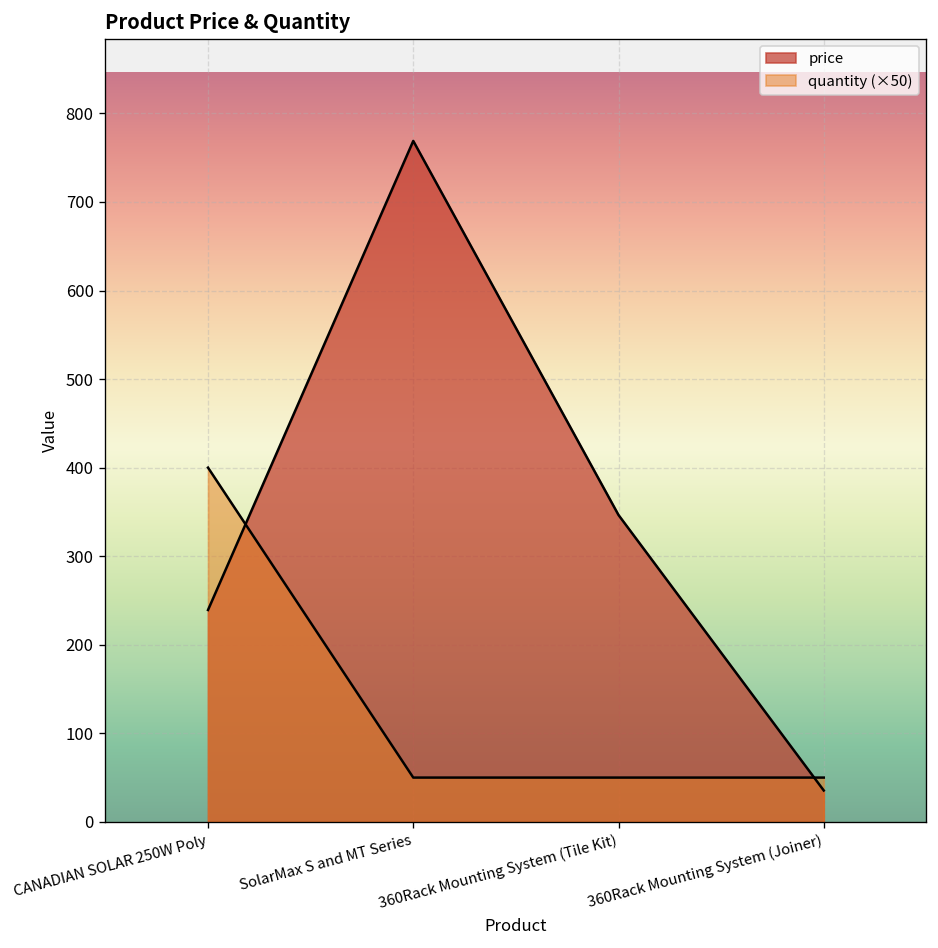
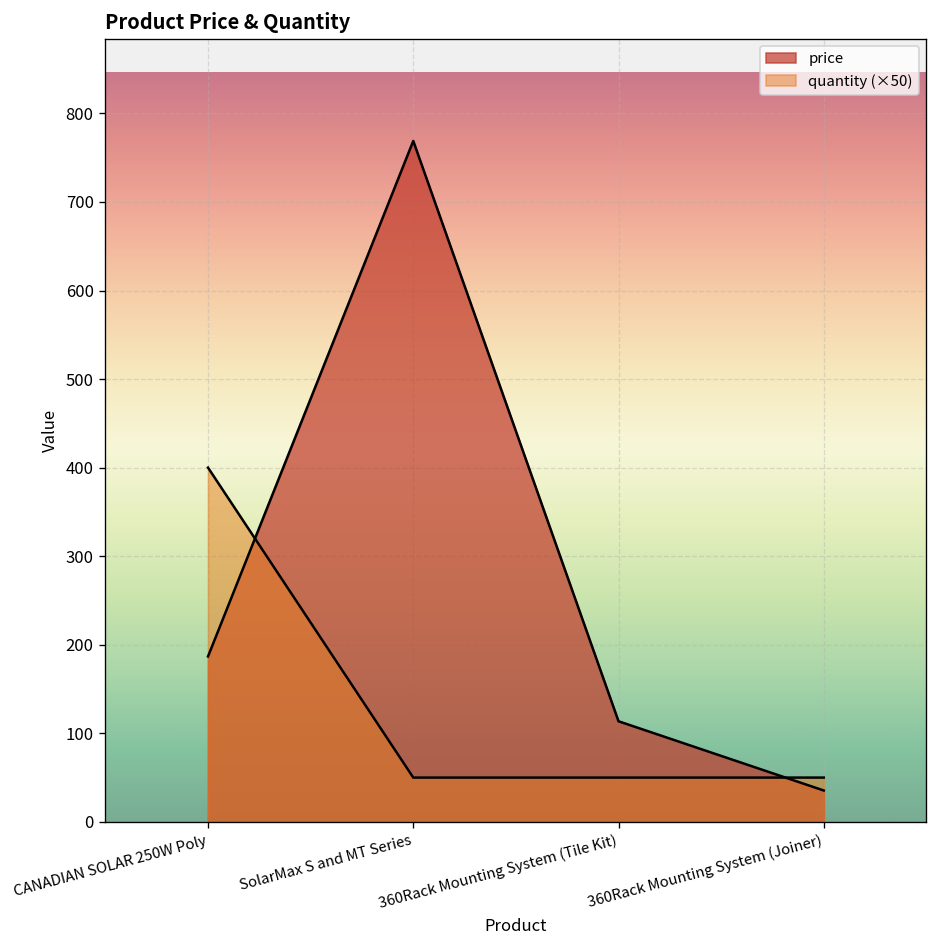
  {
    "price": {
-     "CANADIAN SOLAR 250W Poly": 240,
+     "CANADIAN SOLAR 250W Poly": 190,
      "SolarMax S and MT Series": 770,
-     "360Rack Mounting System (Tile Kit)": 350,
+     "360Rack Mounting System (Tile Kit)": 110,
      "360Rack Mounting System (Joiner)": 40
    },
    "quantity (×50)": {
      "CANADIAN SOLAR 250W Poly": 400,
      "SolarMax S and MT Series": 50,
      "360Rack Mounting System (Tile Kit)": 50,
      "360Rack Mounting System (Joiner)": 50
    }
  }
